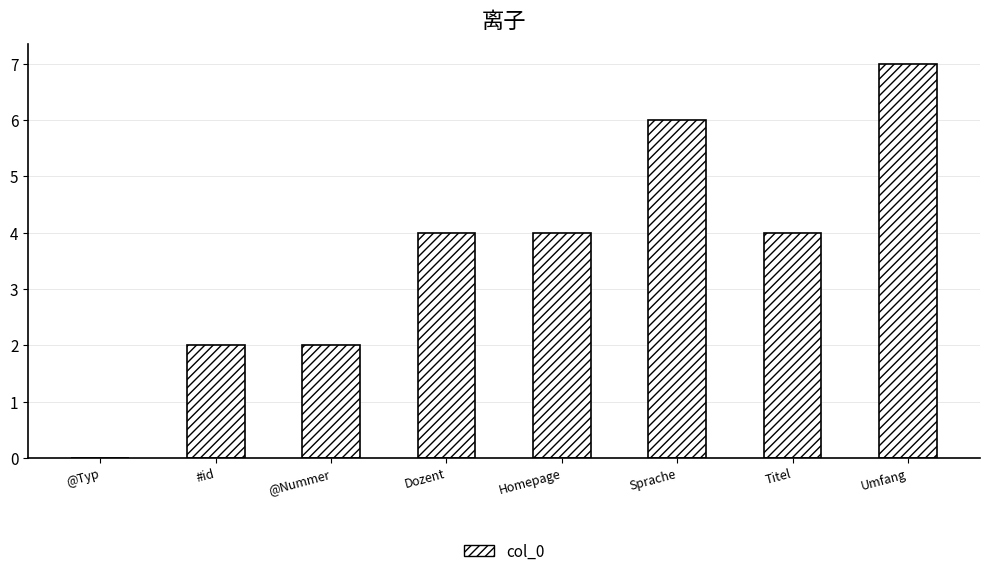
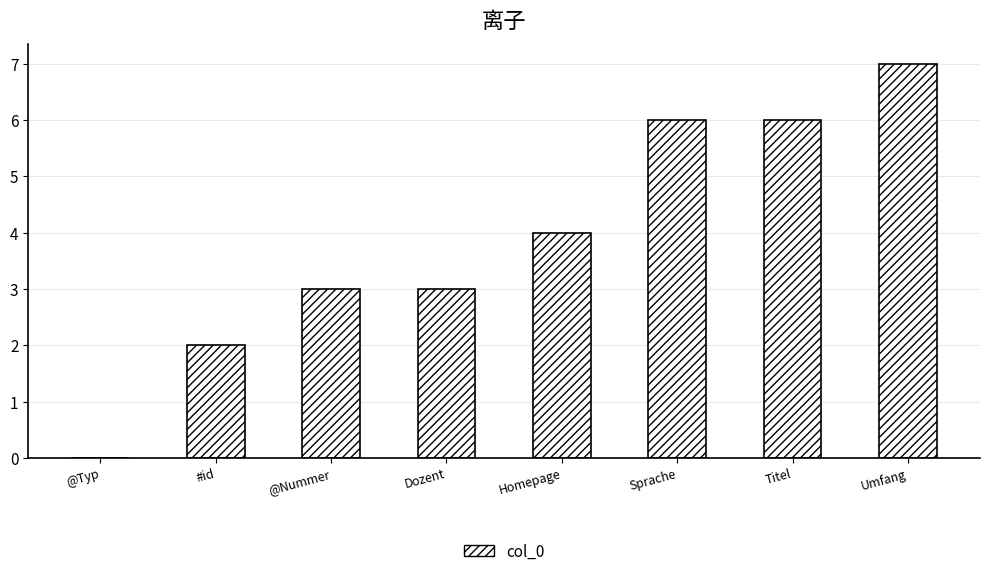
  {
    "@Typ": 0,
    "#id": 2,
-   "@Nummer": 2,
-   "Dozent": 4,
+   "@Nummer": 3,
+   "Dozent": 3,
    "Homepage": 4,
    "Sprache": 6,
-   "Titel": 4,
+   "Titel": 6,
    "Umfang": 7
  }
